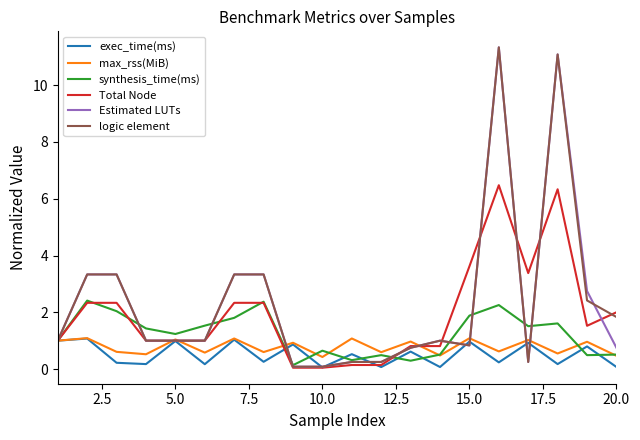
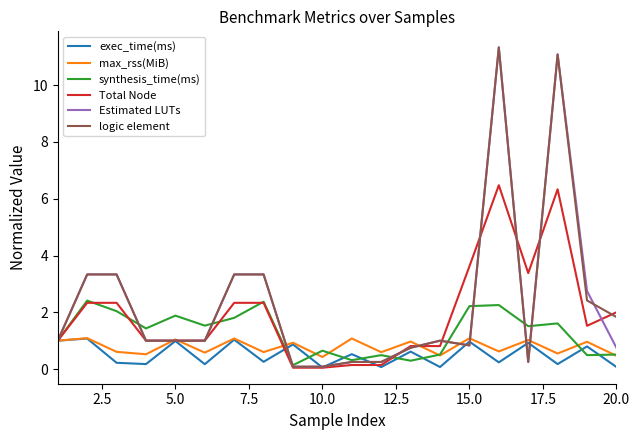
  {
    "exec_time(ms)": {
      "15.0": 1.0,
      "20.0": 0.1
    },
    "max_rss(MiB)": {
      "10.0": 0.4,
      "15.0": 1.1
    },
    "synthesis_time(ms)": {
-     "5.0": 1.2,
+     "5.0": 1.9,
      "10.0": 0.6,
-     "15.0": 1.9
+     "15.0": 2.2
    },
    "Total Node": {
      "15.0": 3.6,
      "20.0": 2.0
    },
    "Estimated LUTs": {
      "20.0": 0.8
    },
    "logic element": {
      "20.0": 1.8
    }
  }
